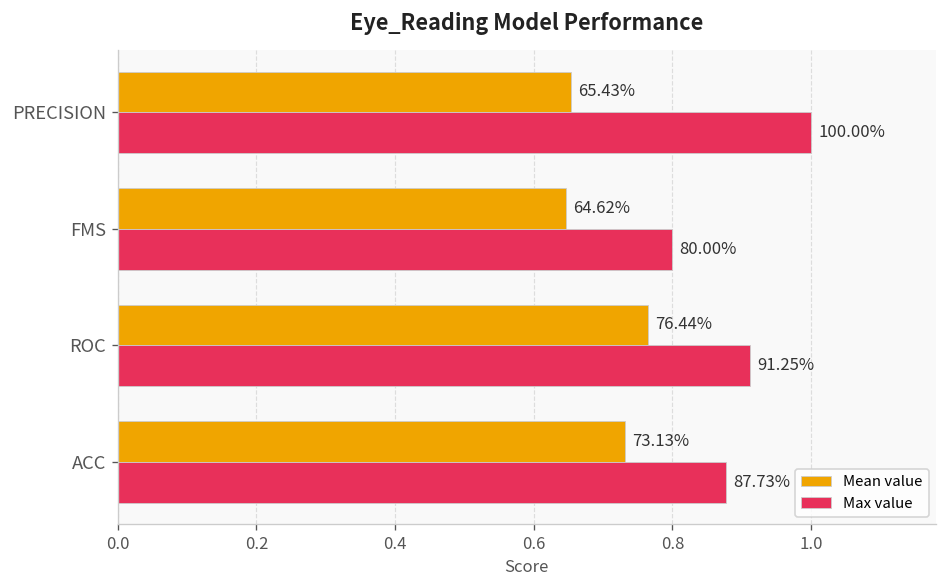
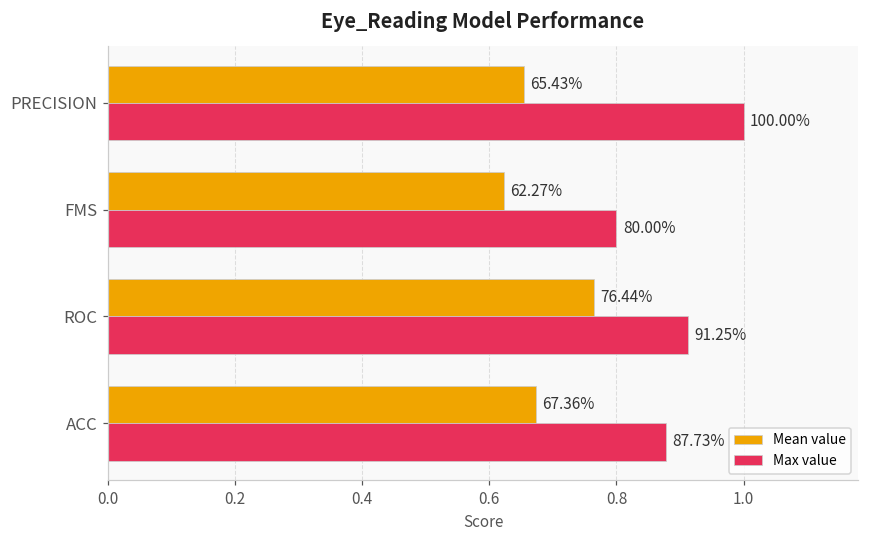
  {
    "Mean value": {
      "PRECISION": "65.43%",
-     "FMS": "64.62%",
+     "FMS": "62.27%",
      "ROC": "76.44%",
-     "ACC": "73.13%"
+     "ACC": "67.36%"
    },
    "Max value": {
      "PRECISION": "100.00%",
      "FMS": "80.00%",
      "ROC": "91.25%",
      "ACC": "87.73%"
    }
  }
